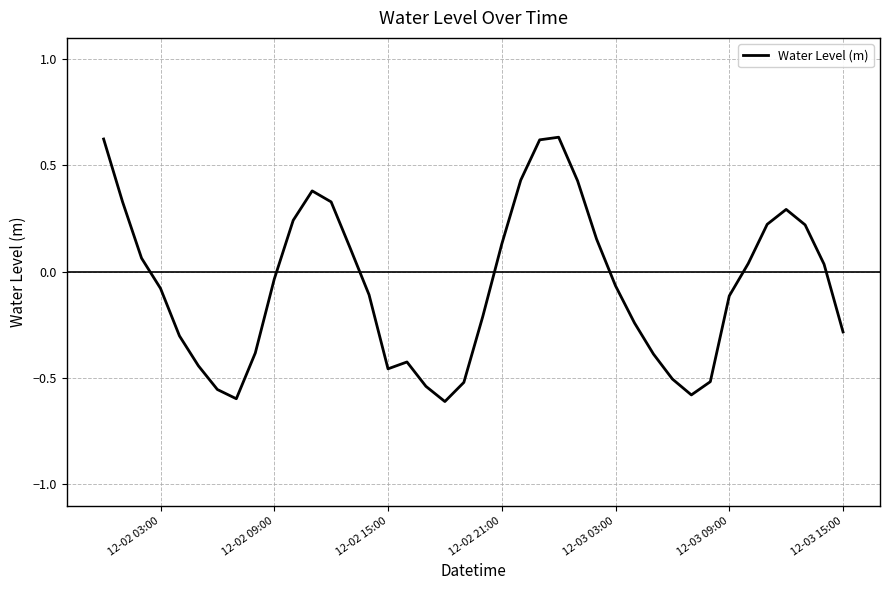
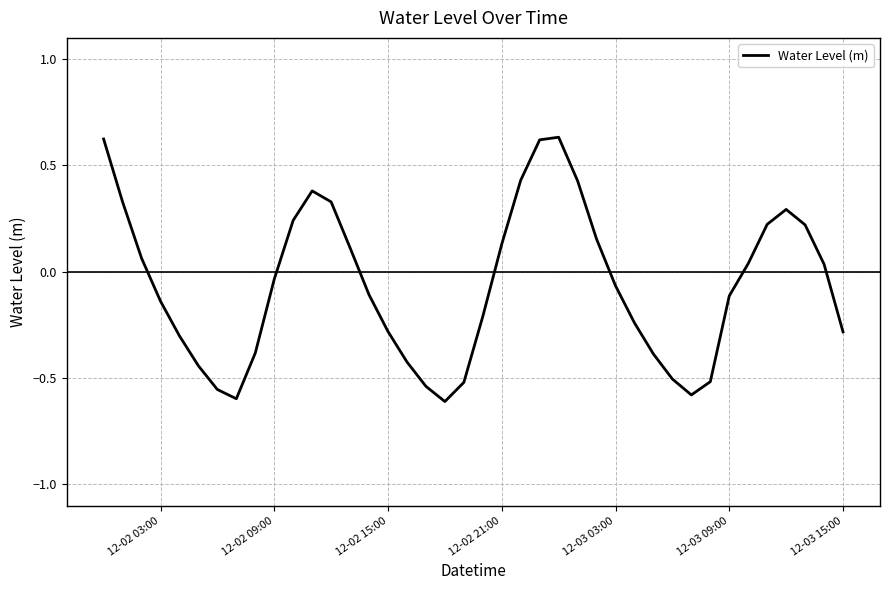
  {
-   "12-02 03:00": -0.08,
+   "12-02 03:00": -0.14,
    "12-02 09:00": -0.03,
-   "12-02 15:00": -0.46,
+   "12-02 15:00": -0.28,
    "12-02 21:00": 0.13,
    "12-03 03:00": -0.07,
    "12-03 09:00": -0.11,
    "12-03 15:00": -0.28
  }
